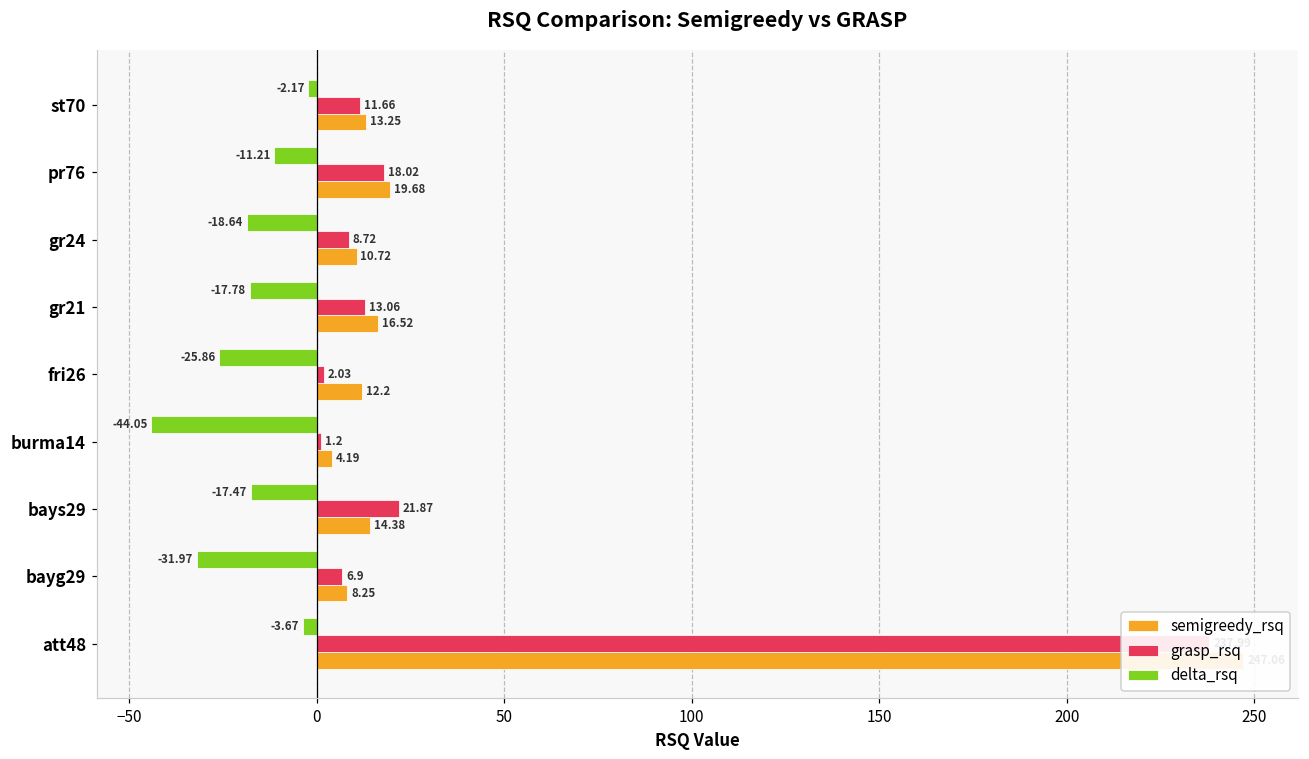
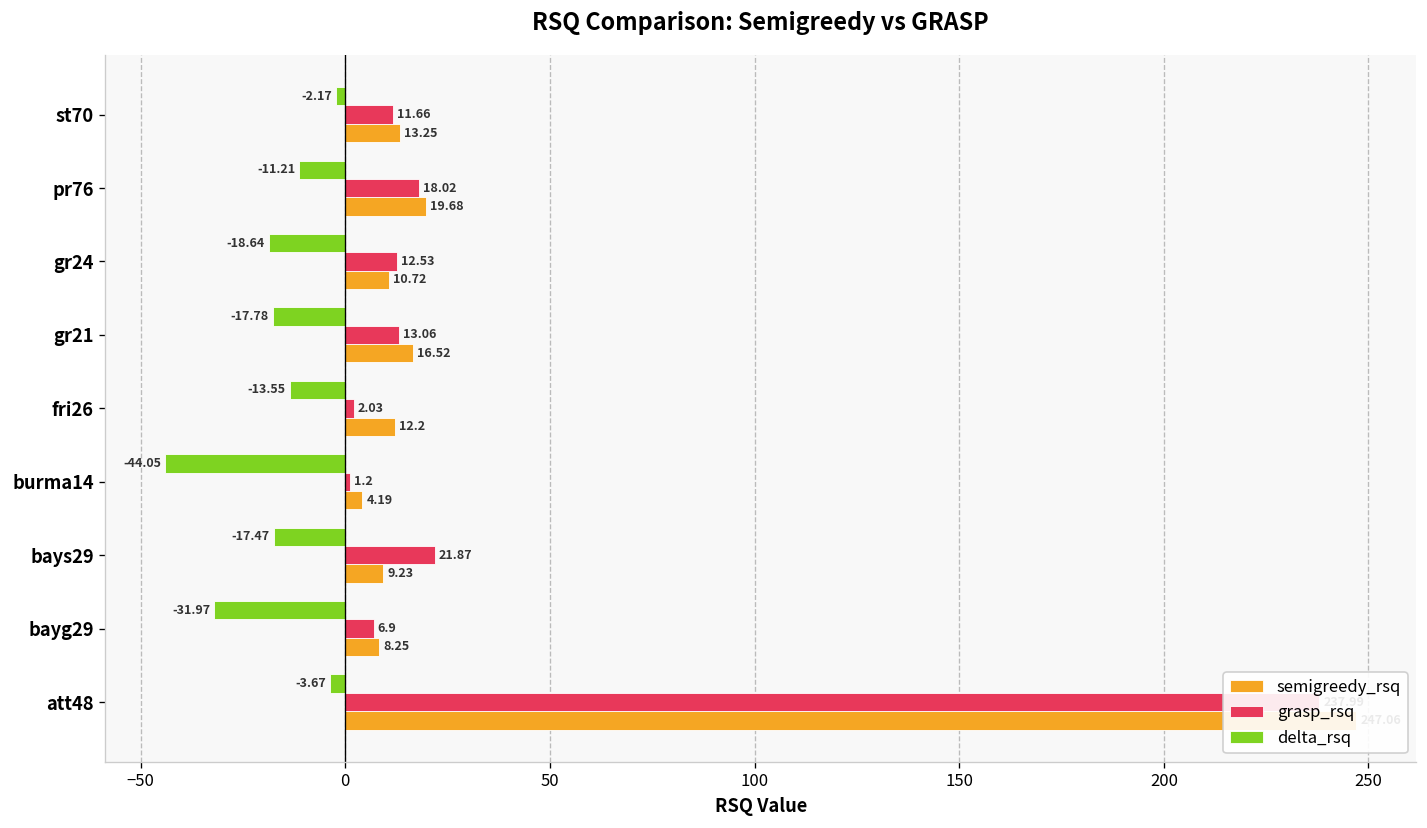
  {
    "semigreedy_rsq": {
      "st70": 13.25,
      "pr76": 19.68,
      "gr24": 10.72,
      "gr21": 16.52,
      "fri26": 12.2,
      "burma14": 4.19,
-     "bays29": 14.38,
+     "bays29": 9.23,
      "bayg29": 8.25
    },
    "grasp_rsq": {
      "st70": 11.66,
      "pr76": 18.02,
-     "gr24": 8.72,
+     "gr24": 12.53,
      "gr21": 13.06,
      "fri26": 2.03,
      "burma14": 1.2,
      "bays29": 21.87,
      "bayg29": 6.9
    },
    "delta_rsq": {
      "st70": -2.17,
      "pr76": -11.21,
      "gr24": -18.64,
      "gr21": -17.78,
-     "fri26": -25.86,
+     "fri26": -13.55,
      "burma14": -44.05,
      "bays29": -17.47,
      "bayg29": -31.97,
      "att48": -3.67
    }
  }
